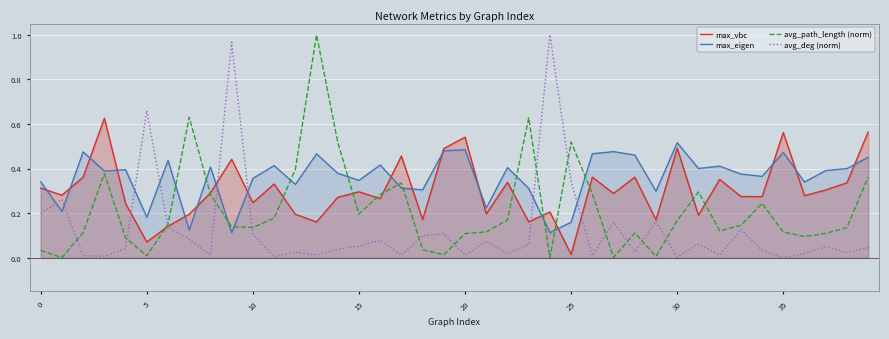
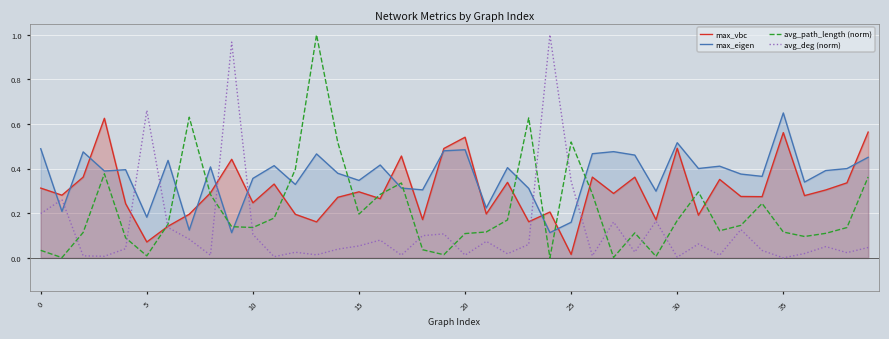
  {
    "max_vbc": {
      "0": 0.31,
      "5": 0.07,
      "10": 0.25,
      "15": 0.30,
      "20": 0.54,
      "25": 0.02,
      "30": 0.49,
      "35": 0.56
    },
    "max_eigen": {
-     "0": 0.34,
+     "0": 0.49,
      "5": 0.18,
      "10": 0.36,
      "15": 0.35,
      "20": 0.48,
      "25": 0.16,
      "30": 0.52,
-     "35": 0.47
+     "35": 0.65
    },
    "avg_path_length (norm)": {
      "0": 0.03,
      "5": 0.01,
      "10": 0.14,
      "15": 0.20,
      "20": 0.11,
      "25": 0.52,
      "30": 0.17,
      "35": 0.12
    },
    "avg_deg (norm)": {
      "0": 0.20,
      "5": 0.66,
      "10": 0.11,
      "15": 0.05,
      "20": 0.01,
      "25": 0.34,
      "30": 0.00,
      "35": 0.00
    }
  }
